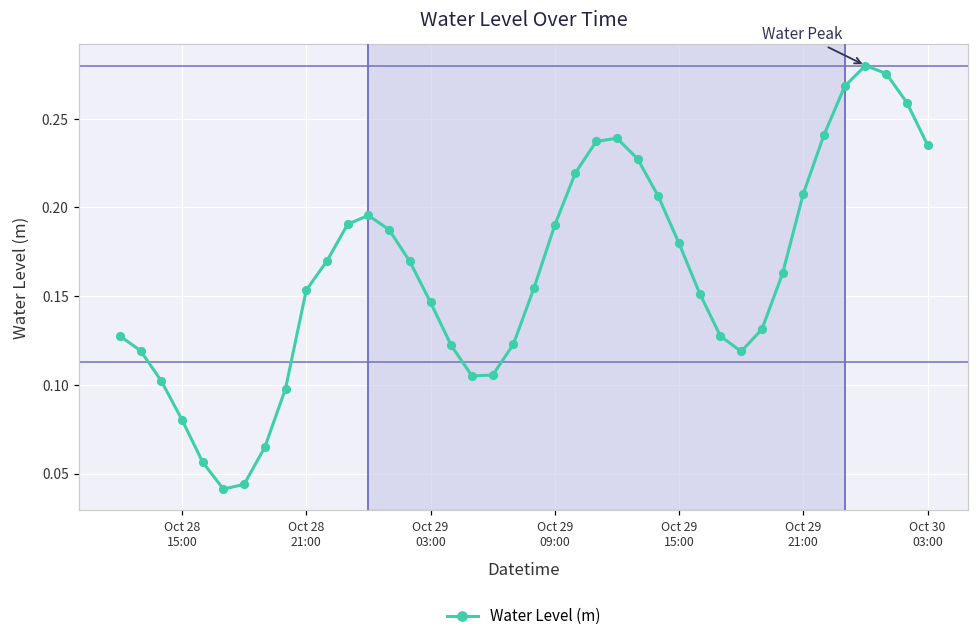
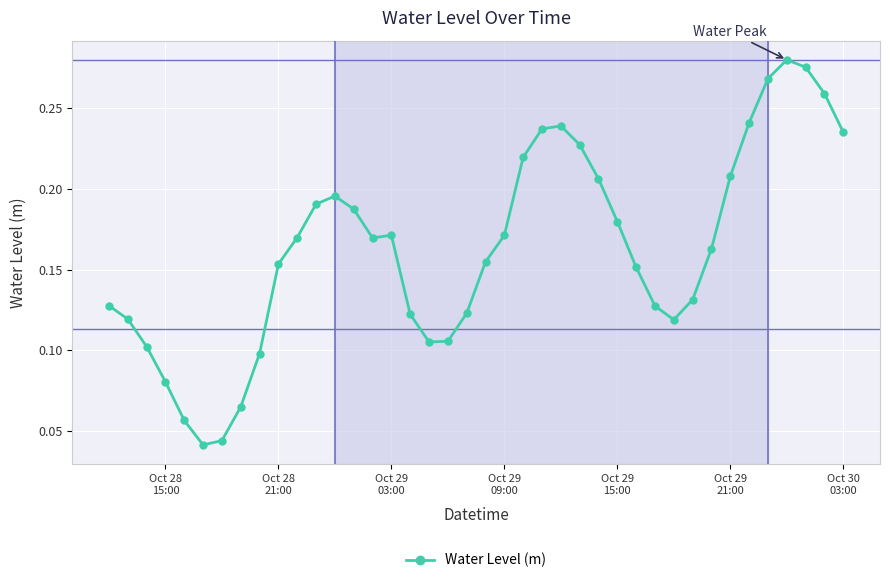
  {
    "Oct 28 15:00": 0.080,
    "Oct 28 21:00": 0.153,
-   "Oct 29 03:00": 0.147,
-   "Oct 29 09:00": 0.190,
+   "Oct 29 03:00": 0.171,
+   "Oct 29 09:00": 0.171,
    "Oct 29 15:00": 0.180,
    "Oct 29 21:00": 0.208,
    "Oct 30 03:00": 0.235
  }
